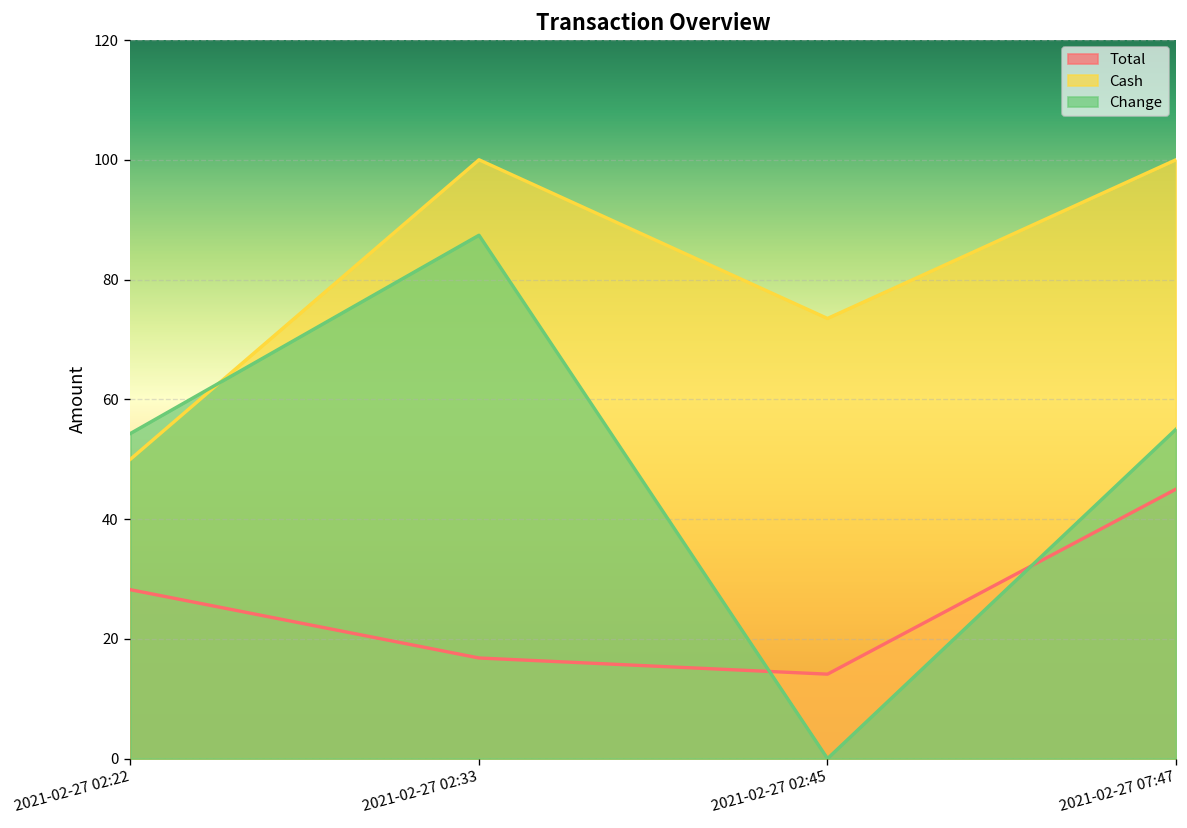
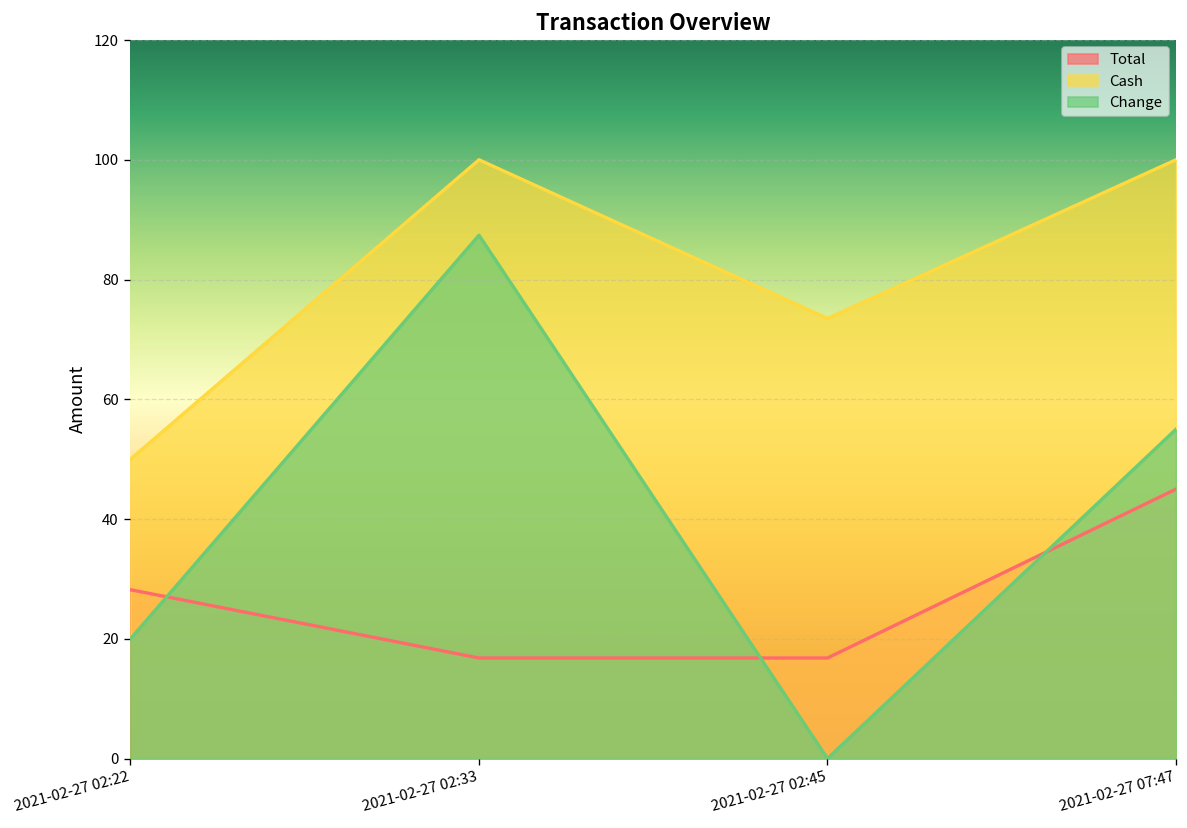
  {
    "Total": {
      "2021-02-27 02:22": 28,
      "2021-02-27 02:33": 17,
-     "2021-02-27 02:45": 14,
+     "2021-02-27 02:45": 17,
      "2021-02-27 07:47": 45
    },
    "Cash": {
      "2021-02-27 02:22": 50,
      "2021-02-27 02:33": 100,
      "2021-02-27 02:45": 74,
      "2021-02-27 07:47": 100
    },
    "Change": {
-     "2021-02-27 02:22": 54,
+     "2021-02-27 02:22": 20,
      "2021-02-27 02:33": 87,
      "2021-02-27 02:45": 0,
      "2021-02-27 07:47": 55
    }
  }
